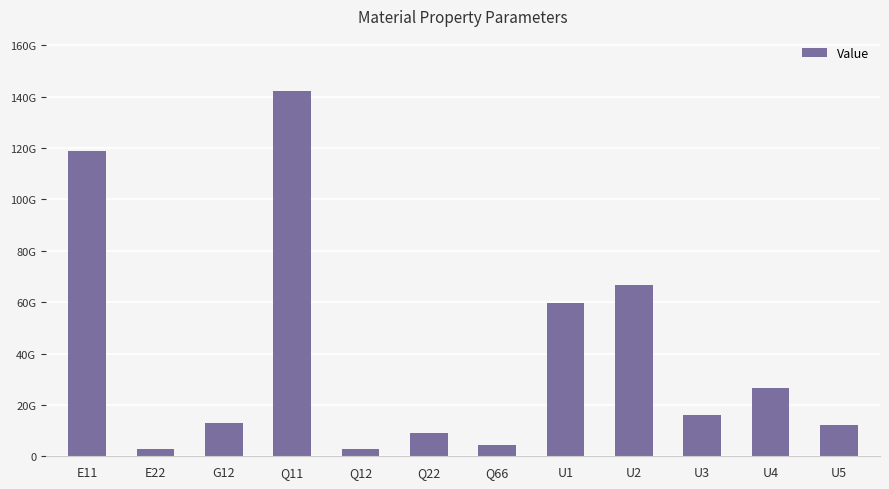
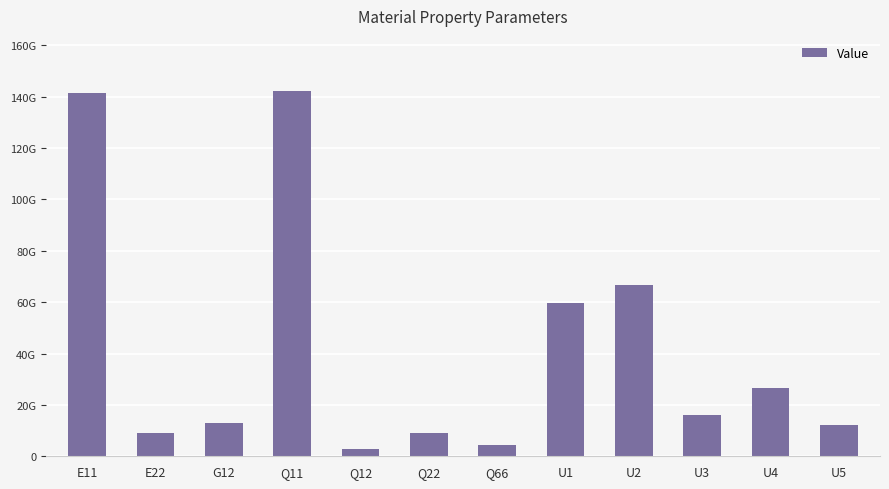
  {
-   "E11": 119000000000,
-   "E22": 3000000000,
+   "E11": 141000000000,
+   "E22": 9000000000,
    "G12": 13000000000,
    "Q11": 142000000000,
    "Q12": 3000000000,
    "Q22": 9000000000,
    "Q66": 4000000000,
    "U1": 60000000000,
    "U2": 67000000000,
    "U3": 16000000000,
    "U4": 27000000000,
    "U5": 12000000000
  }
